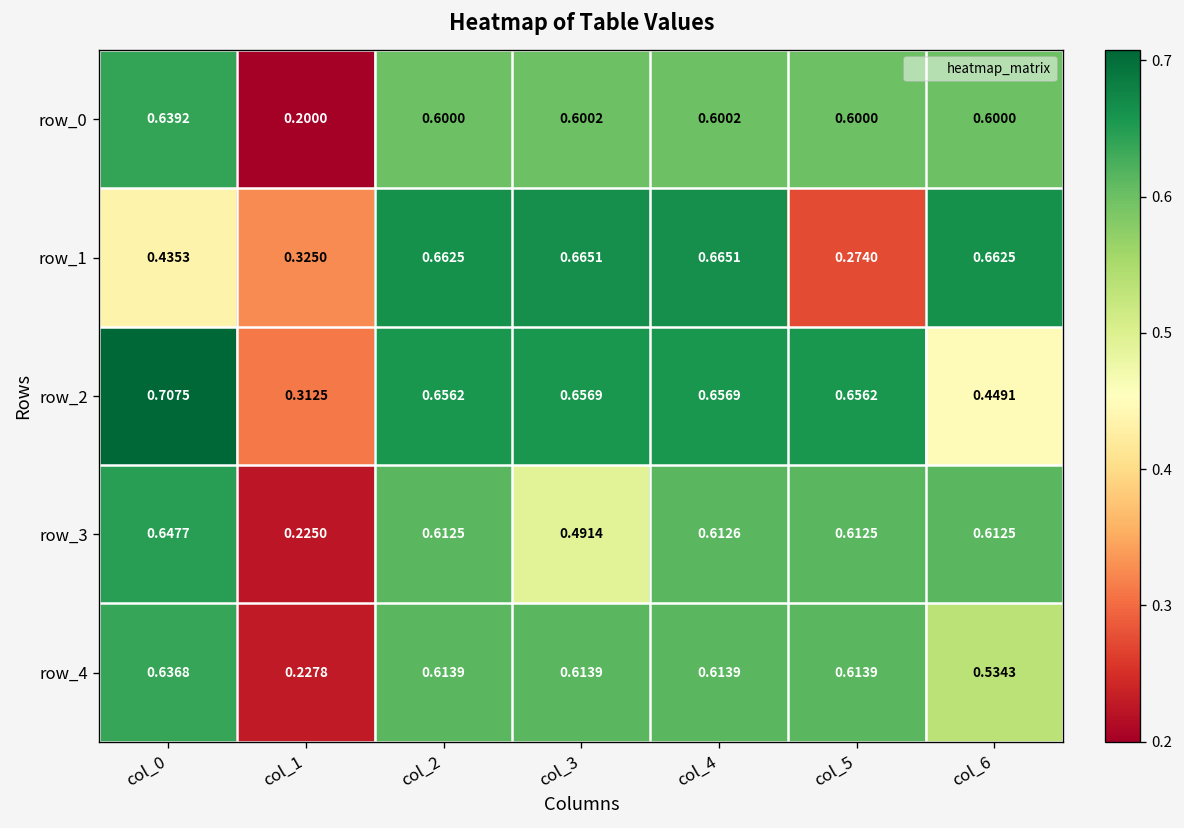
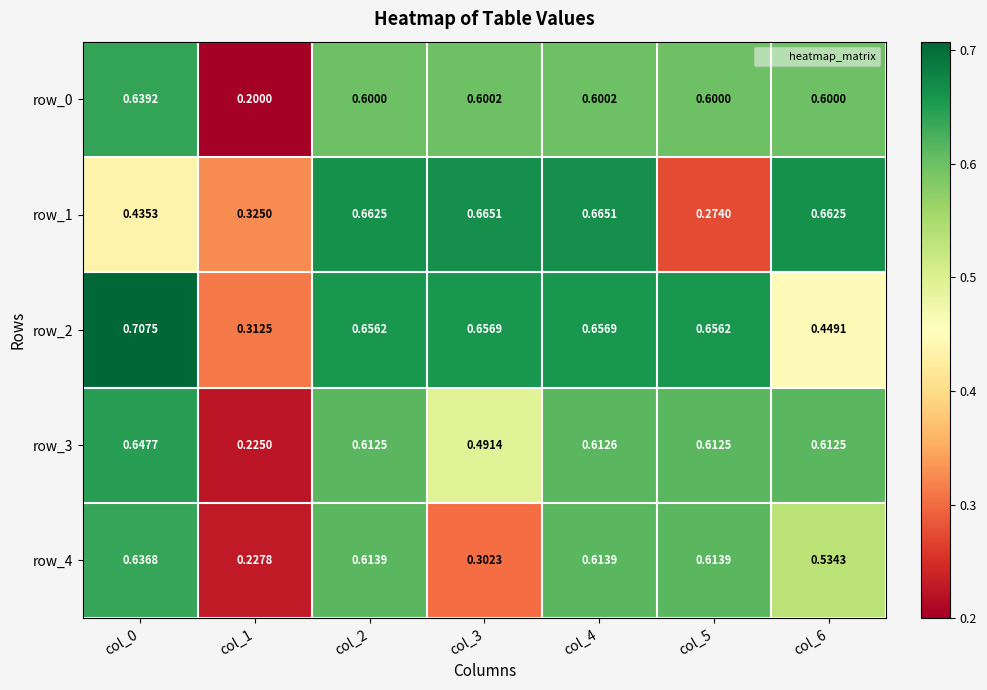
  {
    "row_0": {
      "col_0": 0.6392,
      "col_1": 0.2000,
      "col_2": 0.6000,
      "col_3": 0.6002,
      "col_4": 0.6002,
      "col_5": 0.6000,
      "col_6": 0.6000
    },
    "row_1": {
      "col_0": 0.4353,
      "col_1": 0.3250,
      "col_2": 0.6625,
      "col_3": 0.6651,
      "col_4": 0.6651,
      "col_5": 0.2740,
      "col_6": 0.6625
    },
    "row_2": {
      "col_0": 0.7075,
      "col_1": 0.3125,
      "col_2": 0.6562,
      "col_3": 0.6569,
      "col_4": 0.6569,
      "col_5": 0.6562,
      "col_6": 0.4491
    },
    "row_3": {
      "col_0": 0.6477,
      "col_1": 0.2250,
      "col_2": 0.6125,
      "col_3": 0.4914,
      "col_4": 0.6126,
      "col_5": 0.6125,
      "col_6": 0.6125
    },
    "row_4": {
      "col_0": 0.6368,
      "col_1": 0.2278,
      "col_2": 0.6139,
-     "col_3": 0.6139,
+     "col_3": 0.3023,
      "col_4": 0.6139,
      "col_5": 0.6139,
      "col_6": 0.5343
    }
  }
